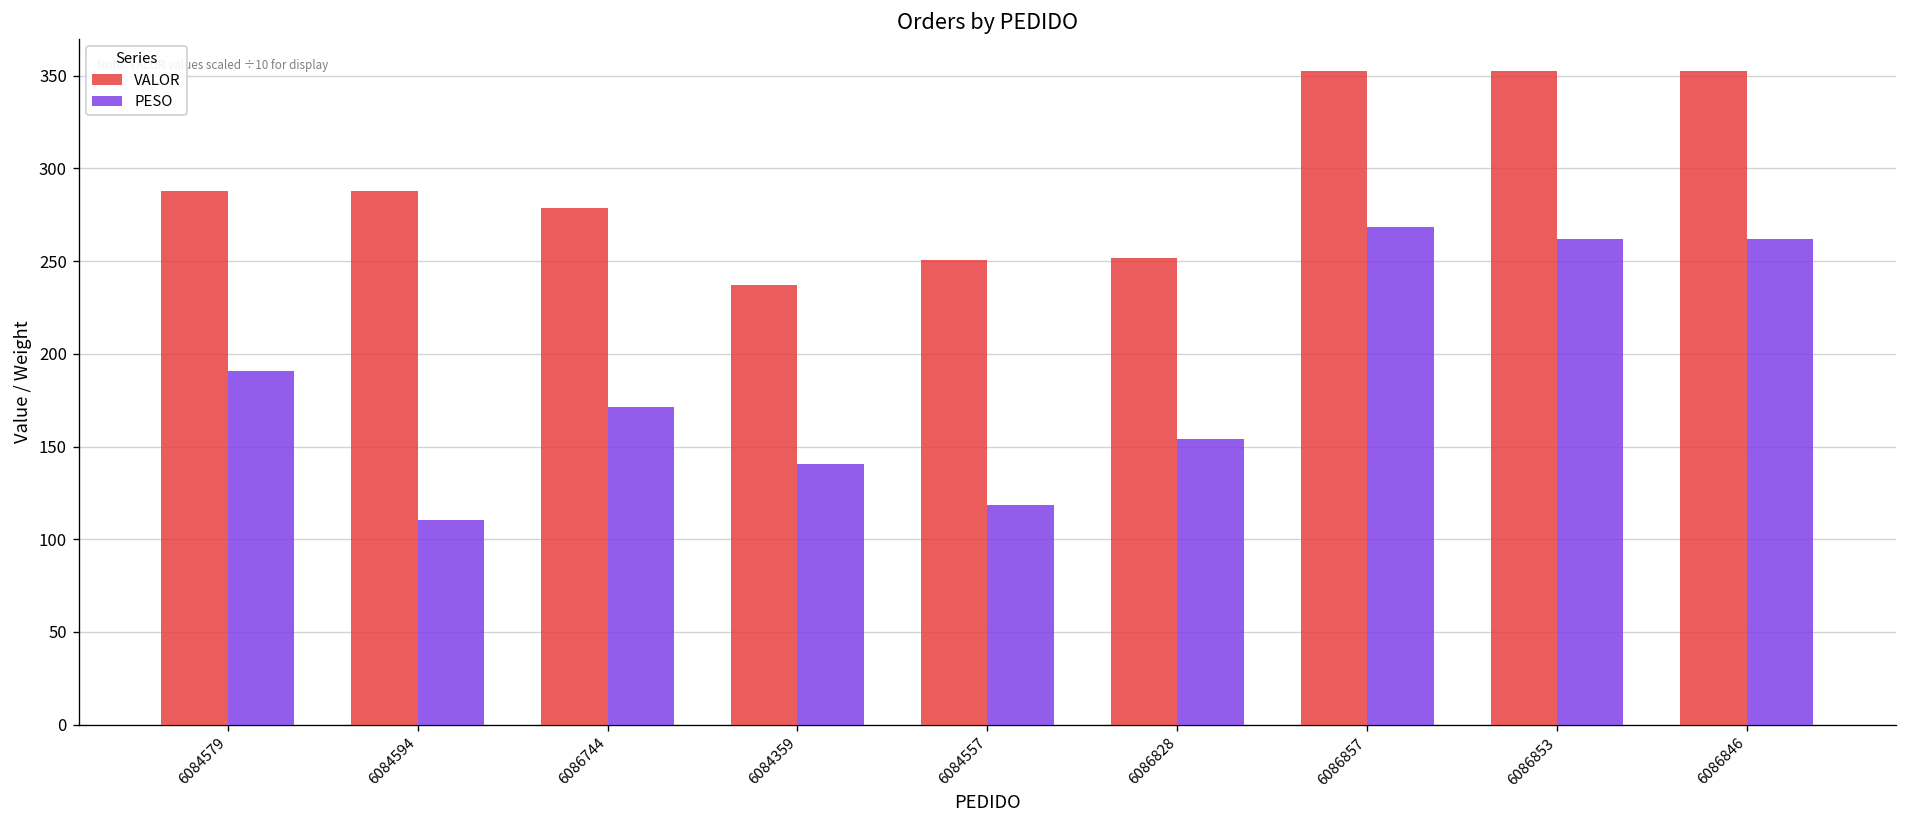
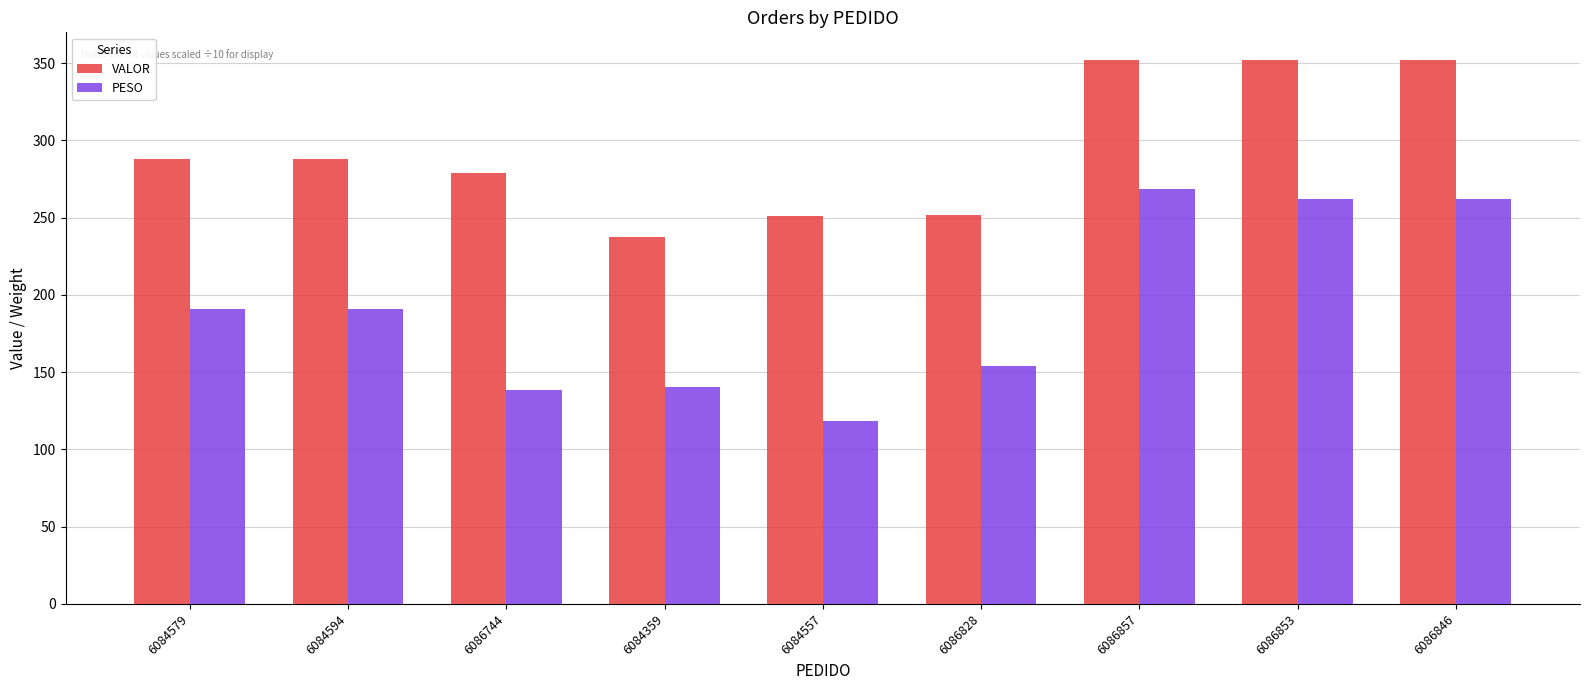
  {
    "VALOR": {
      "6084579": 288,
      "6084594": 288,
      "6086744": 279,
      "6084359": 237,
      "6084557": 251,
      "6086828": 251,
      "6086857": 352,
      "6086853": 352,
      "6086846": 352
    },
    "PESO": {
      "6084579": 191,
-     "6084594": 110,
-     "6086744": 171,
+     "6084594": 191,
+     "6086744": 139,
      "6084359": 140,
      "6084557": 119,
      "6086828": 154,
      "6086857": 268,
      "6086853": 262,
      "6086846": 262
    }
  }
